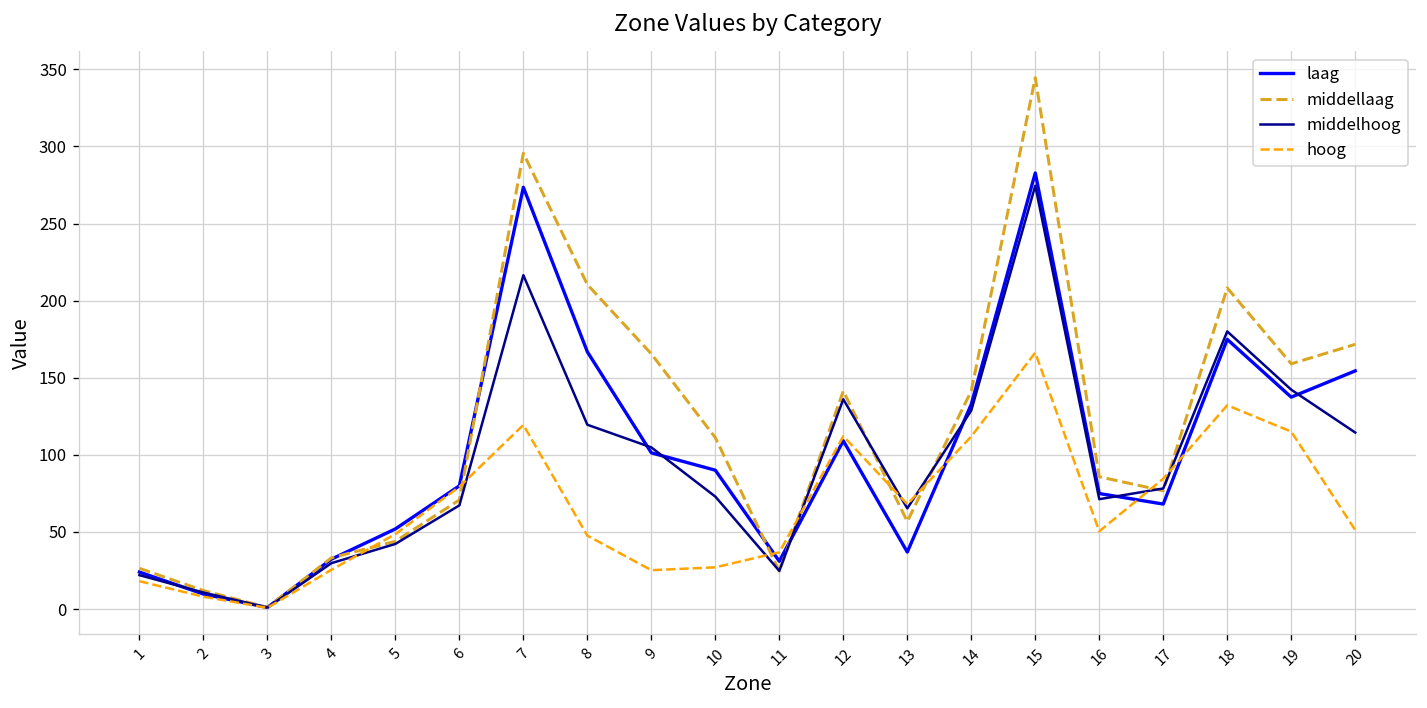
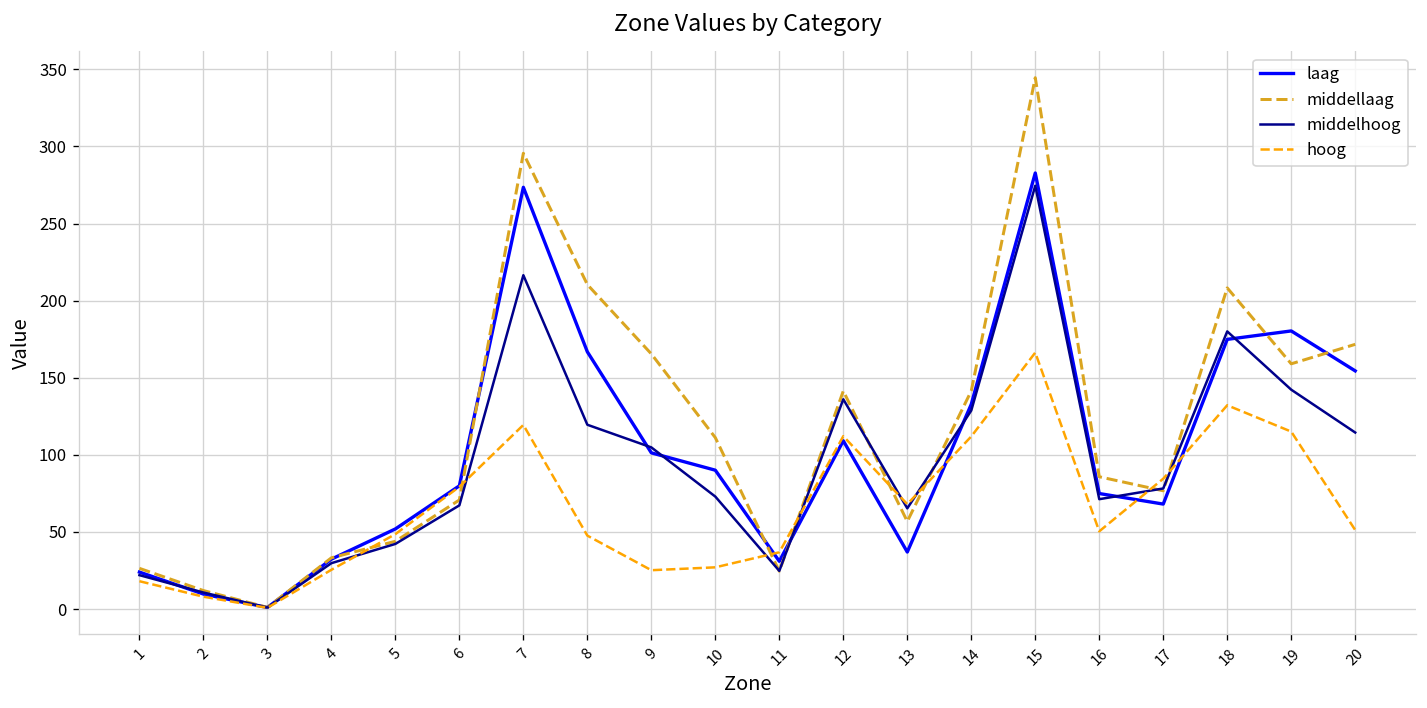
  {
    "laag": {
      "1": 24,
      "5": 52,
      "7": 273,
      "8": 167,
      "9": 101,
      "10": 90,
      "11": 31,
      "12": 109,
      "13": 37,
      "14": 133,
      "15": 283,
      "16": 75,
      "17": 68,
      "18": 175,
-     "19": 137,
+     "19": 180,
      "20": 154
    },
    "middelhoog": {
      "1": 22,
      "4": 30,
      "6": 67,
      "7": 216,
      "8": 120,
      "9": 105,
      "10": 73,
      "12": 136,
      "13": 65,
      "14": 129,
      "15": 274,
      "16": 71,
      "18": 180,
      "19": 142,
      "20": 114
    }
  }
